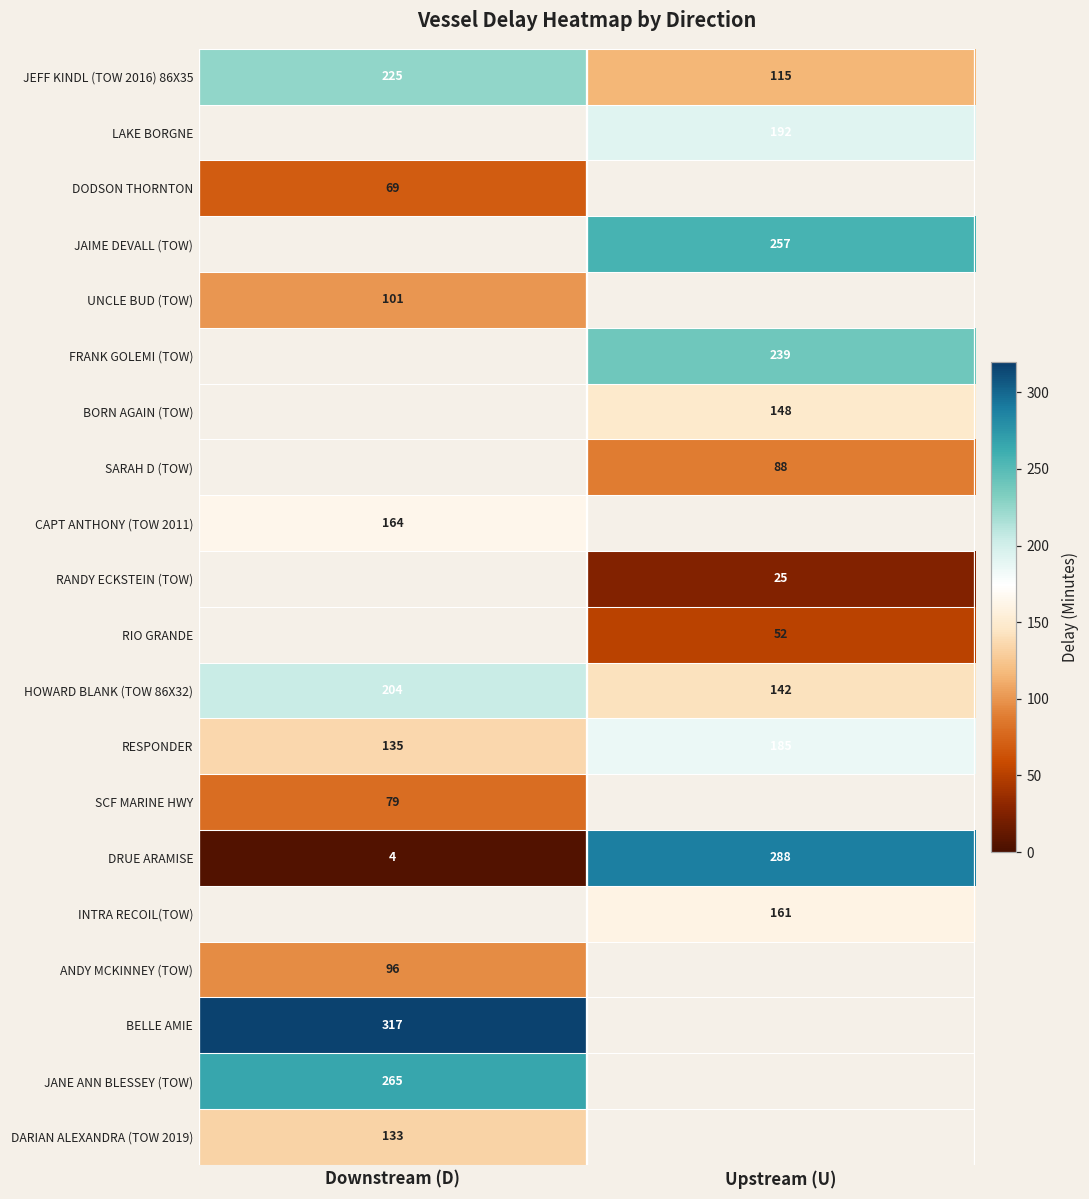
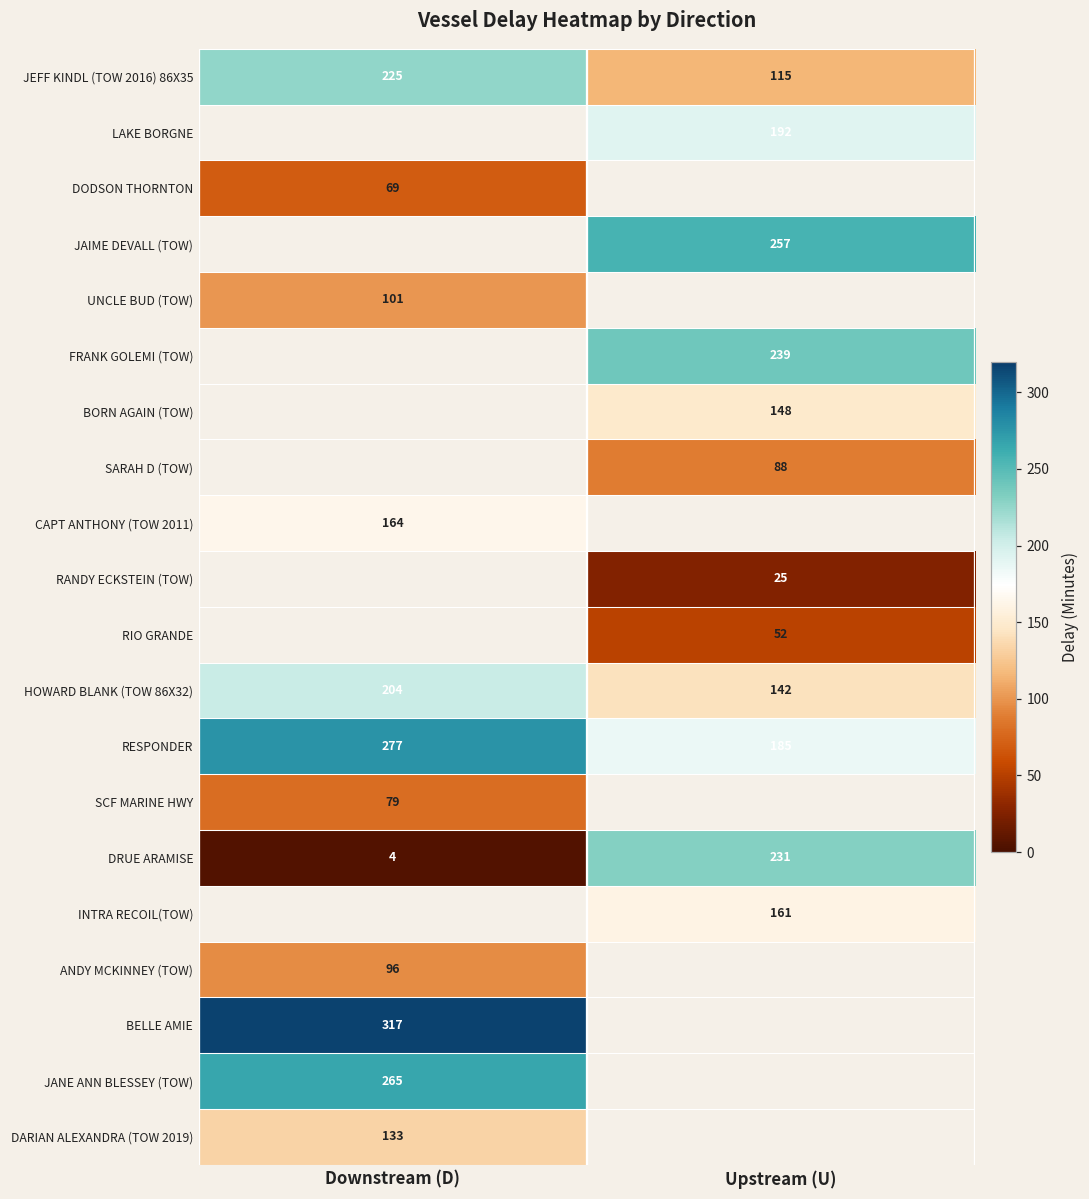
  {
    "JEFF KINDL (TOW 2016) 86X35": {
      "Downstream (D)": 225,
      "Upstream (U)": 115
    },
    "DODSON THORNTON": {
      "Downstream (D)": 69
    },
    "JAIME DEVALL (TOW)": {
      "Upstream (U)": 257
    },
    "UNCLE BUD (TOW)": {
      "Downstream (D)": 101
    },
    "FRANK GOLEMI (TOW)": {
      "Upstream (U)": 239
    },
    "BORN AGAIN (TOW)": {
      "Upstream (U)": 148
    },
    "SARAH D (TOW)": {
      "Upstream (U)": 88
    },
    "CAPT ANTHONY (TOW 2011)": {
      "Downstream (D)": 164
    },
    "RANDY ECKSTEIN (TOW)": {
      "Upstream (U)": 25
    },
    "RIO GRANDE": {
      "Upstream (U)": 52
    },
    "HOWARD BLANK (TOW 86X32)": {
      "Downstream (D)": 204,
      "Upstream (U)": 142
    },
    "RESPONDER": {
-     "Downstream (D)": 135
+     "Downstream (D)": 277
    },
    "SCF MARINE HWY": {
      "Downstream (D)": 79
    },
    "DRUE ARAMISE": {
      "Downstream (D)": 4,
-     "Upstream (U)": 288
+     "Upstream (U)": 231
    },
    "INTRA RECOIL(TOW)": {
      "Upstream (U)": 161
    },
    "ANDY MCKINNEY (TOW)": {
      "Downstream (D)": 96
    },
    "BELLE AMIE": {
      "Downstream (D)": 317
    },
    "JANE ANN BLESSEY (TOW)": {
      "Downstream (D)": 265
    },
    "DARIAN ALEXANDRA (TOW 2019)": {
      "Downstream (D)": 133
    }
  }
